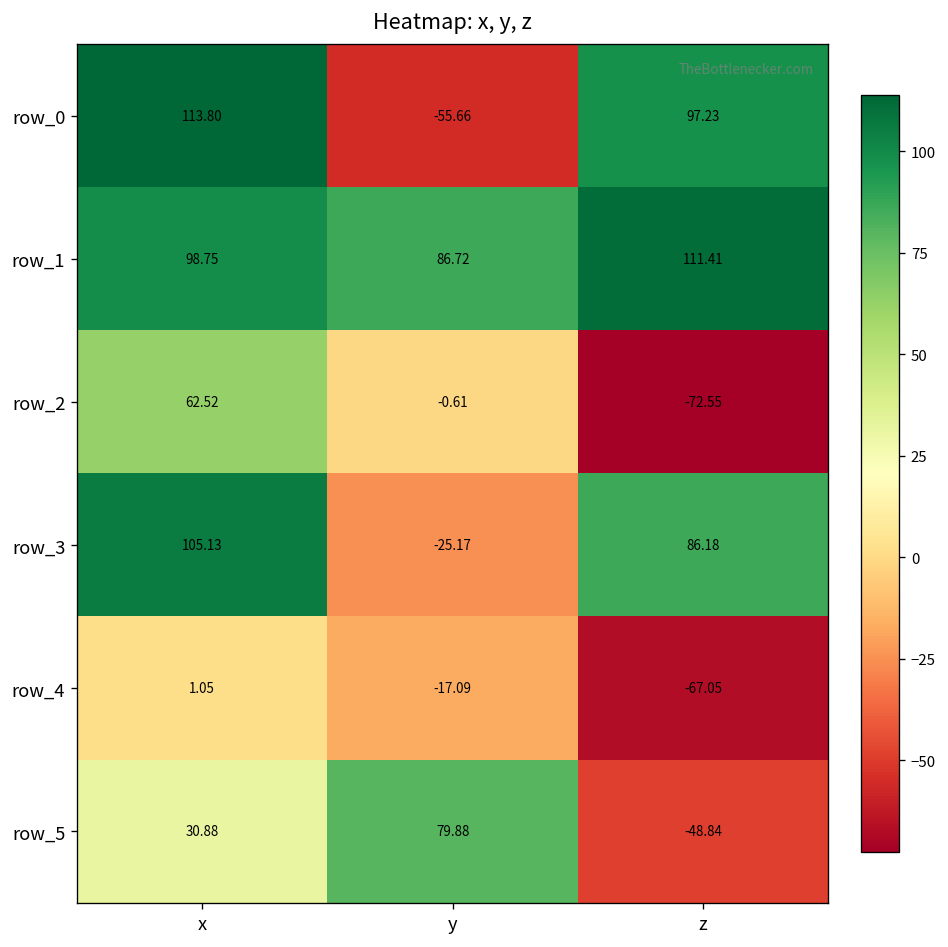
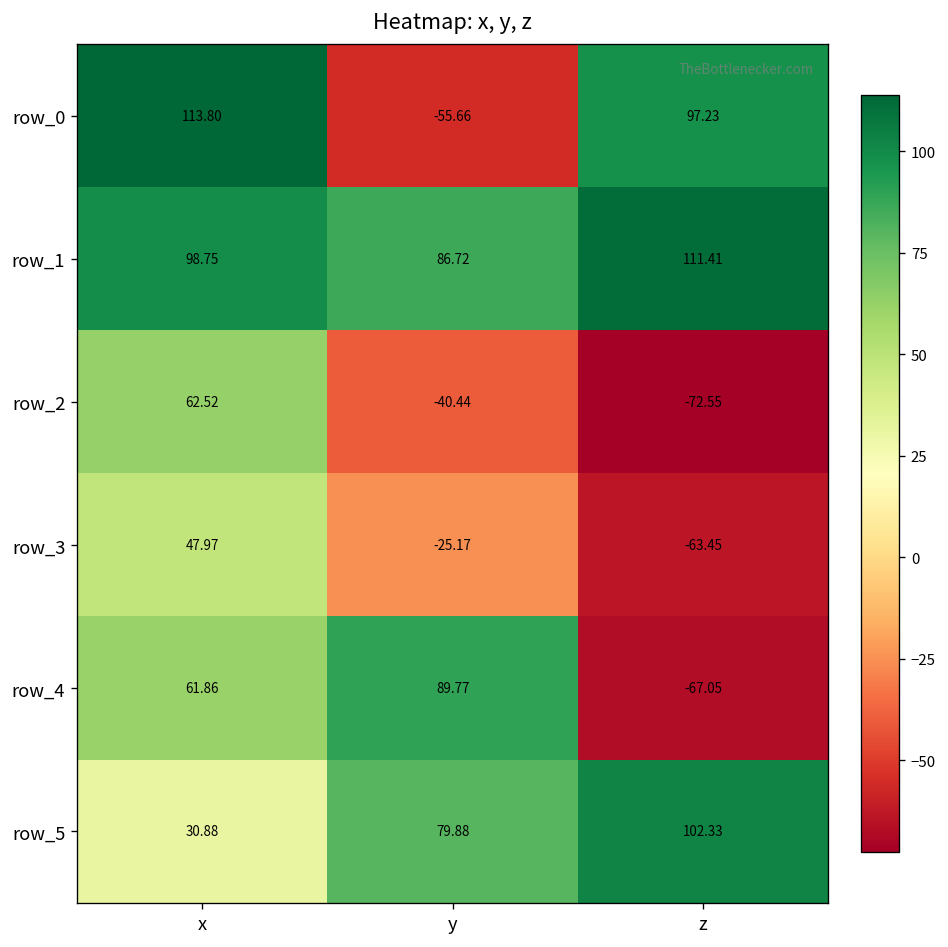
  {
    "row_0": {
      "x": 113.80,
      "y": -55.66
    },
    "row_1": {
      "x": 98.75,
      "y": 86.72,
      "z": 111.41
    },
    "row_2": {
      "x": 62.52,
-     "y": -0.61,
+     "y": -40.44,
      "z": -72.55
    },
    "row_3": {
-     "x": 105.13,
+     "x": 47.97,
      "y": -25.17,
-     "z": 86.18
+     "z": -63.45
    },
    "row_4": {
-     "x": 1.05,
-     "y": -17.09,
+     "x": 61.86,
+     "y": 89.77,
      "z": -67.05
    },
    "row_5": {
      "x": 30.88,
      "y": 79.88,
-     "z": -48.84
+     "z": 102.33
    }
  }
